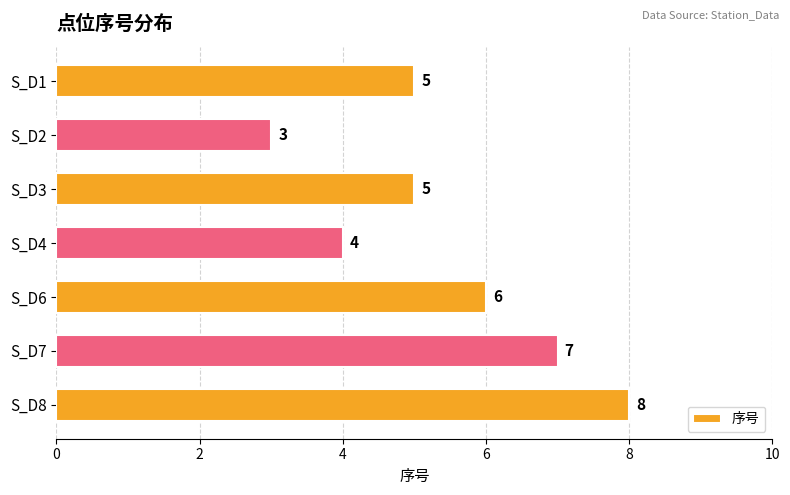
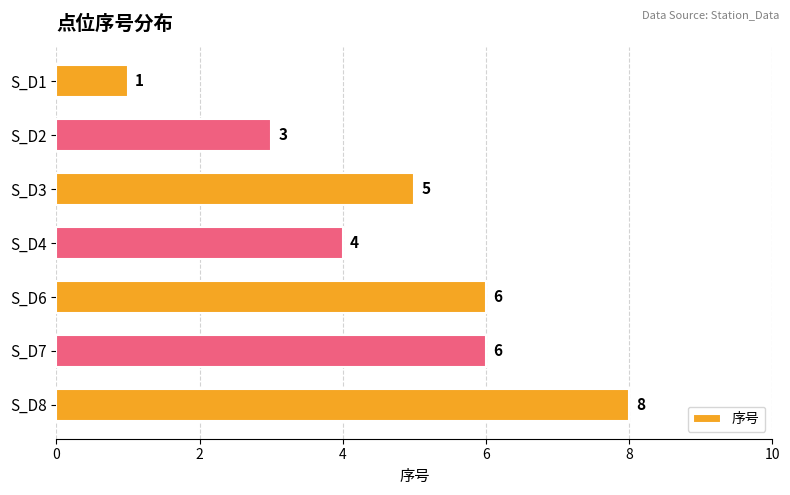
  {
-   "S_D1": 5,
+   "S_D1": 1,
    "S_D2": 3,
    "S_D3": 5,
    "S_D4": 4,
    "S_D6": 6,
-   "S_D7": 7,
+   "S_D7": 6,
    "S_D8": 8
  }
